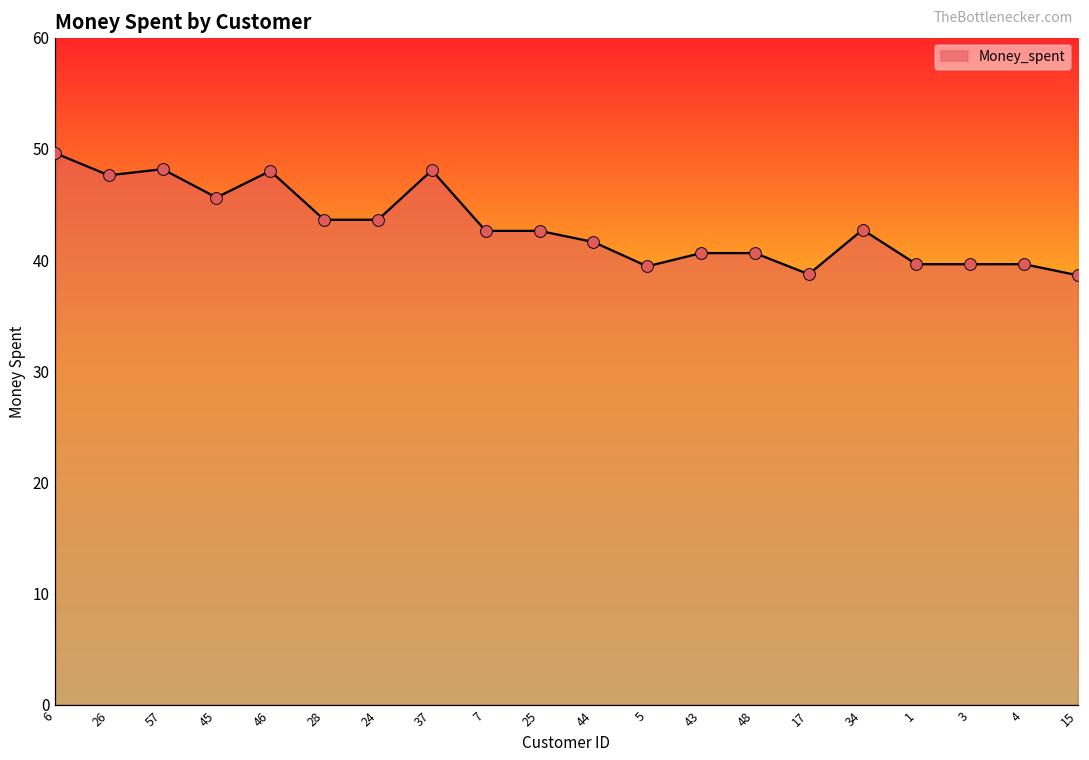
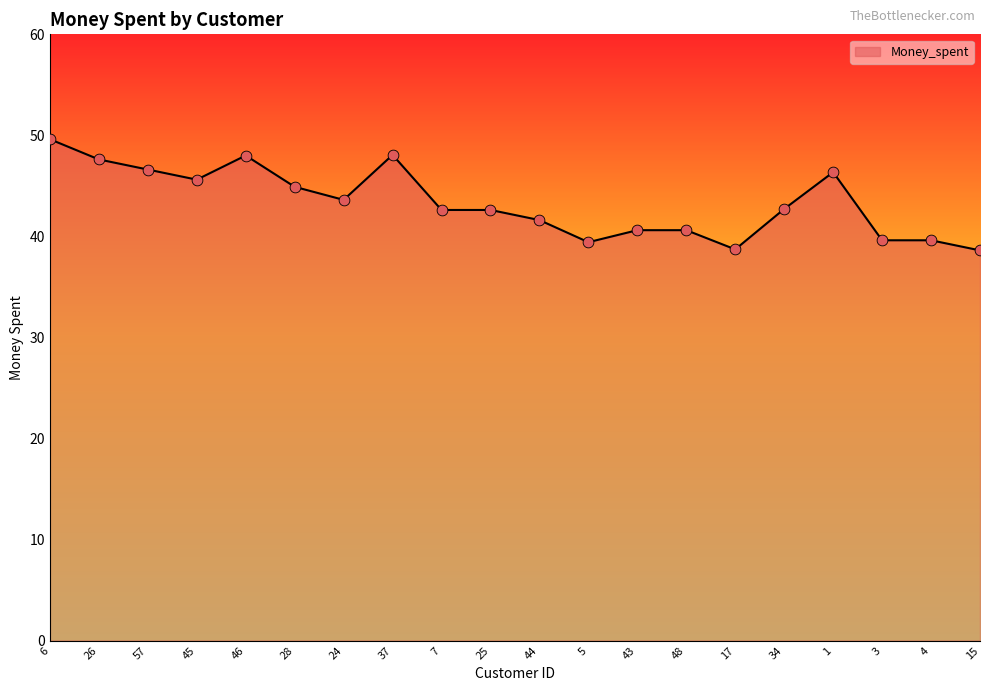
  {
    "6": 49.6,
    "26": 47.6,
-   "57": 48.2,
+   "57": 46.6,
    "45": 45.6,
    "46": 48.0,
-   "28": 43.6,
+   "28": 44.9,
    "24": 43.6,
    "37": 48.1,
    "7": 42.6,
    "25": 42.6,
    "44": 41.6,
    "5": 39.4,
    "43": 40.6,
    "48": 40.6,
    "17": 38.7,
    "34": 42.7,
-   "1": 39.6,
+   "1": 46.4,
    "3": 39.6,
    "4": 39.6,
    "15": 38.6
  }
